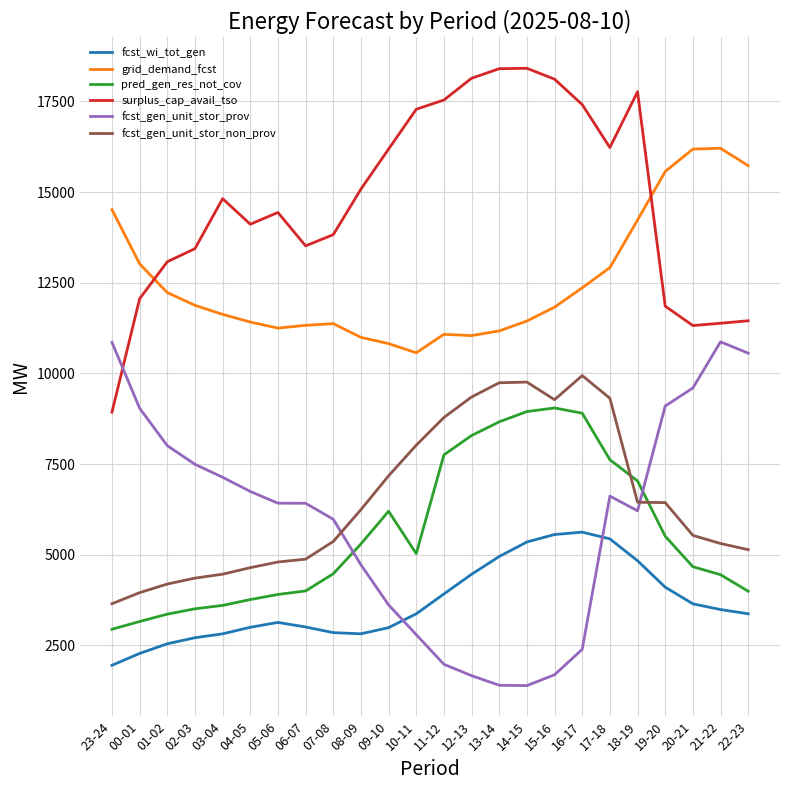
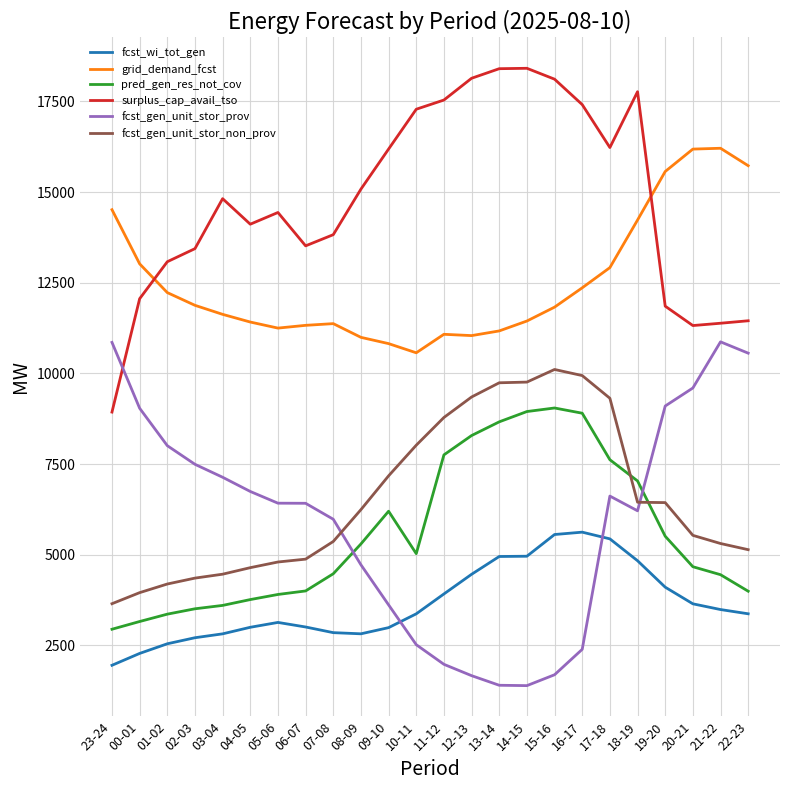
  {
    "fcst_wi_tot_gen": {
      "23-24": 2000,
      "00-01": 2300,
      "01-02": 2500,
      "02-03": 2700,
      "03-04": 2800,
      "04-05": 3000,
      "05-06": 3100,
      "06-07": 3000,
      "07-08": 2900,
      "08-09": 2800,
      "09-10": 3000,
      "10-11": 3400,
      "11-12": 3900,
      "12-13": 4500,
      "13-14": 5000,
-     "14-15": 5400,
+     "14-15": 5000,
      "15-16": 5600,
      "16-17": 5600,
      "17-18": 5400,
      "18-19": 4800,
      "19-20": 4100,
      "20-21": 3600,
      "21-22": 3500,
      "22-23": 3400
    },
    "grid_demand_fcst": {
      "23-24": 14500,
      "00-01": 13000,
      "01-02": 12200,
      "02-03": 11900,
      "03-04": 11600,
      "04-05": 11400,
      "05-06": 11200,
      "06-07": 11300,
      "07-08": 11400,
      "08-09": 11000,
      "09-10": 10800,
      "10-11": 10600,
      "11-12": 11100,
      "12-13": 11000,
      "13-14": 11200,
      "14-15": 11400,
      "15-16": 11800,
      "16-17": 12400,
      "17-18": 12900,
      "18-19": 14200,
      "19-20": 15600,
      "20-21": 16200,
      "21-22": 16200,
      "22-23": 15700
    },
    "pred_gen_res_not_cov": {
      "23-24": 2900,
      "00-01": 3200,
      "01-02": 3400,
      "02-03": 3500,
      "03-04": 3600,
      "04-05": 3800,
      "05-06": 3900,
      "06-07": 4000,
      "07-08": 4500,
      "08-09": 5300,
      "09-10": 6200,
      "10-11": 5000,
      "11-12": 7800,
      "12-13": 8300,
      "13-14": 8700,
      "14-15": 8900,
      "15-16": 9000,
      "16-17": 8900,
      "17-18": 7600,
      "18-19": 7000,
      "19-20": 5500,
      "20-21": 4700,
      "21-22": 4400,
      "22-23": 4000
    },
    "surplus_cap_avail_tso": {
      "23-24": 8900,
      "00-01": 12100,
      "01-02": 13100,
      "02-03": 13400,
      "03-04": 14800,
      "04-05": 14100,
      "05-06": 14400,
      "06-07": 13500,
      "07-08": 13800,
      "08-09": 15100,
      "09-10": 16200,
      "10-11": 17300,
      "11-12": 17500,
      "12-13": 18100,
      "13-14": 18400,
      "14-15": 18400,
      "15-16": 18100,
      "16-17": 17400,
      "17-18": 16200,
      "18-19": 17800,
      "19-20": 11900,
      "20-21": 11300,
      "21-22": 11400,
      "22-23": 11500
    },
    "fcst_gen_unit_stor_prov": {
      "23-24": 10900,
      "00-01": 9000,
      "01-02": 8000,
      "02-03": 7500,
      "03-04": 7100,
      "04-05": 6700,
      "05-06": 6400,
      "06-07": 6400,
      "07-08": 6000,
      "08-09": 4700,
      "09-10": 3600,
-     "10-11": 2800,
+     "10-11": 2500,
      "11-12": 2000,
      "12-13": 1700,
      "13-14": 1400,
      "14-15": 1400,
      "15-16": 1700,
      "16-17": 2400,
      "17-18": 6600,
      "18-19": 6200,
      "19-20": 9100,
      "20-21": 9600,
      "21-22": 10900,
      "22-23": 10600
    },
    "fcst_gen_unit_stor_non_prov": {
      "23-24": 3600,
      "00-01": 4000,
      "01-02": 4200,
      "02-03": 4400,
      "03-04": 4500,
      "04-05": 4600,
      "05-06": 4800,
      "06-07": 4900,
      "07-08": 5400,
      "08-09": 6200,
      "09-10": 7200,
      "10-11": 8000,
      "11-12": 8800,
      "12-13": 9300,
      "13-14": 9700,
      "14-15": 9800,
-     "15-16": 9300,
+     "15-16": 10100,
      "16-17": 9900,
      "17-18": 9300,
      "18-19": 6400,
      "19-20": 6400,
      "20-21": 5500,
      "21-22": 5300,
      "22-23": 5100
    }
  }
